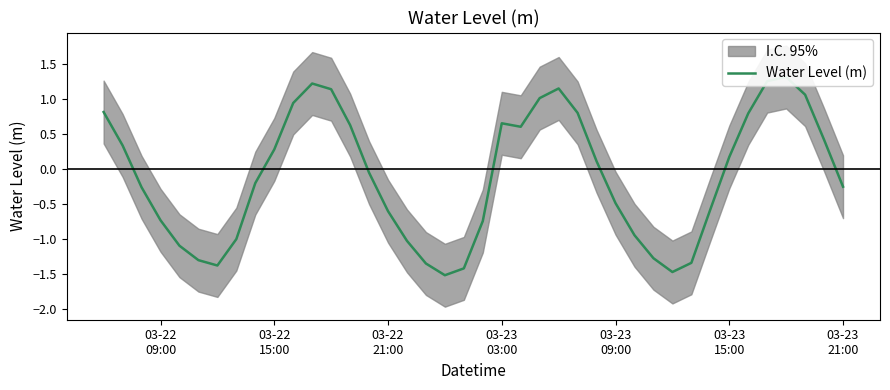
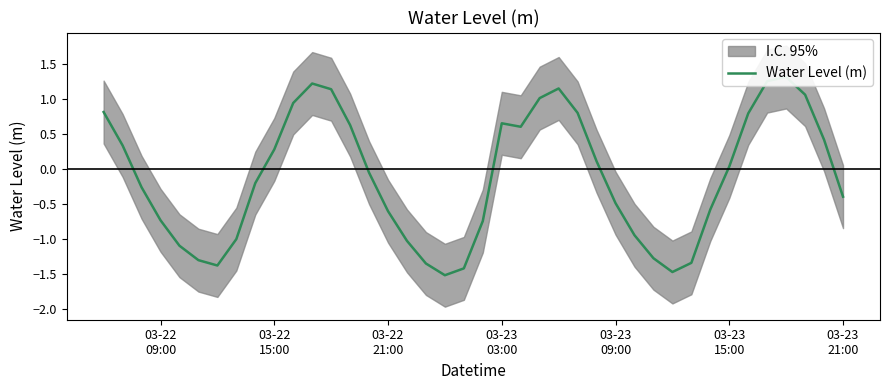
  {
    "Water Level (m)": {
      "03-22 09:00": -0.7,
      "03-22 15:00": 0.3,
      "03-22 21:00": -0.6,
      "03-23 03:00": 0.7,
      "03-23 09:00": -0.5,
-     "03-23 15:00": 0.2,
-     "03-23 21:00": -0.3
+     "03-23 15:00": 0.0,
+     "03-23 21:00": -0.4
    }
  }
